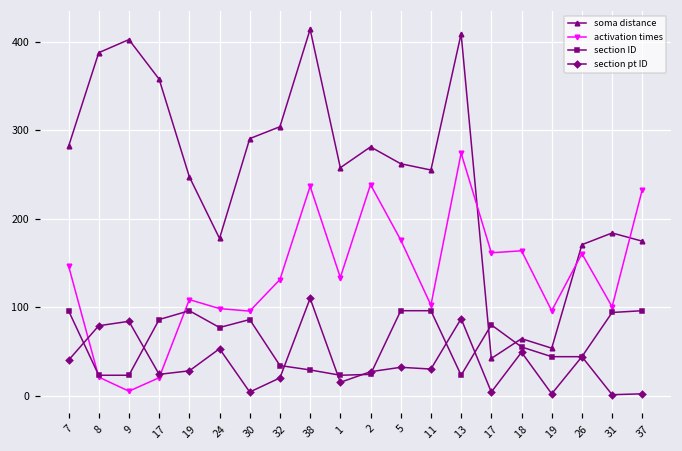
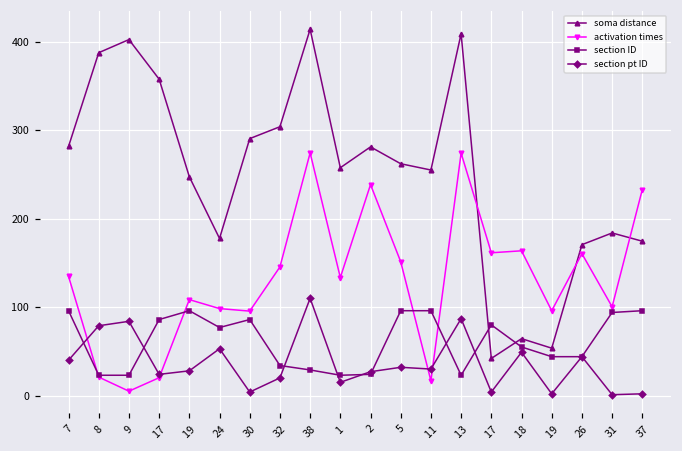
  {
    "activation times": {
-     "7": 150,
+     "7": 130,
      "9": 0,
      "24": 100,
      "30": 100,
-     "32": 130,
-     "38": 240,
+     "32": 150,
+     "38": 270,
      "1": 130,
      "2": 240,
-     "5": 180,
-     "11": 100,
+     "5": 150,
+     "11": 20,
      "13": 270,
      "18": 160,
      "26": 160,
      "31": 100,
      "37": 230
    }
  }
